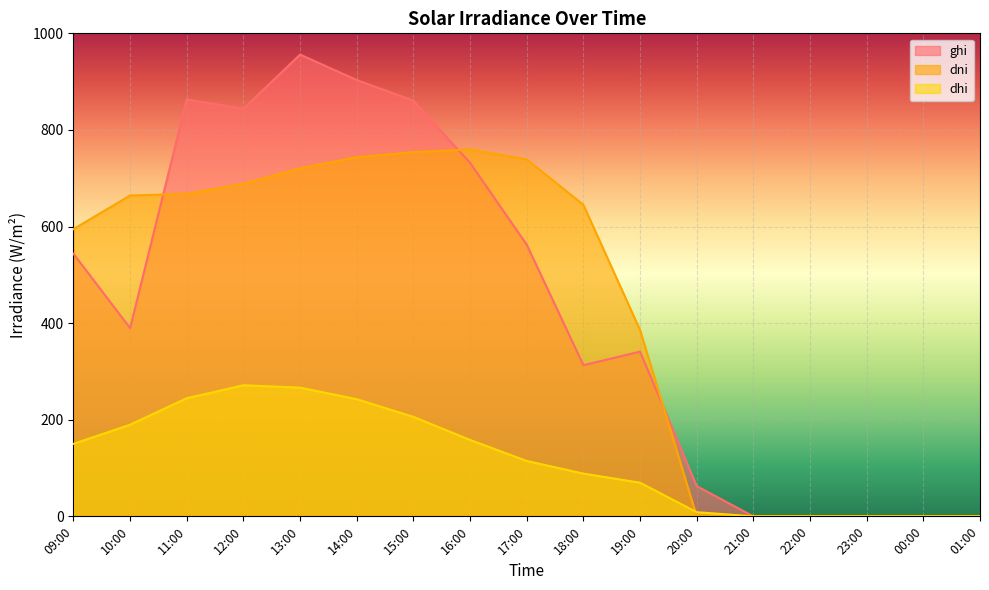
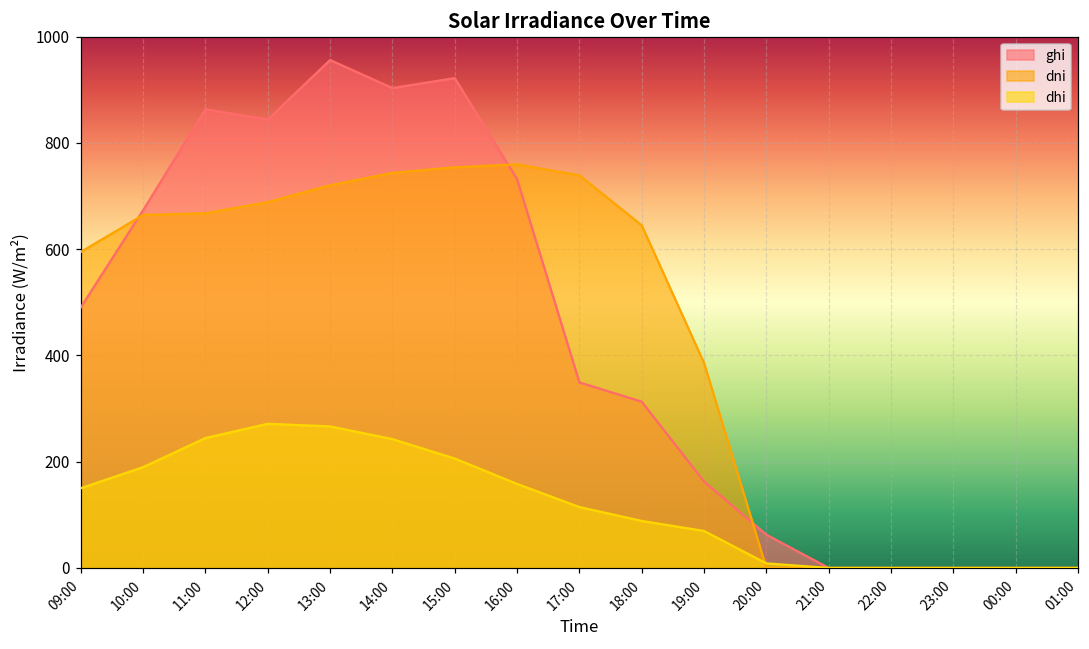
  {
    "ghi": {
-     "09:00": 540,
-     "10:00": 390,
+     "09:00": 490,
+     "10:00": 670,
      "11:00": 860,
      "12:00": 840,
      "13:00": 960,
      "14:00": 900,
-     "15:00": 860,
+     "15:00": 920,
      "16:00": 730,
-     "17:00": 560,
+     "17:00": 350,
      "18:00": 310,
-     "19:00": 340,
+     "19:00": 160,
      "20:00": 60
    }
  }
